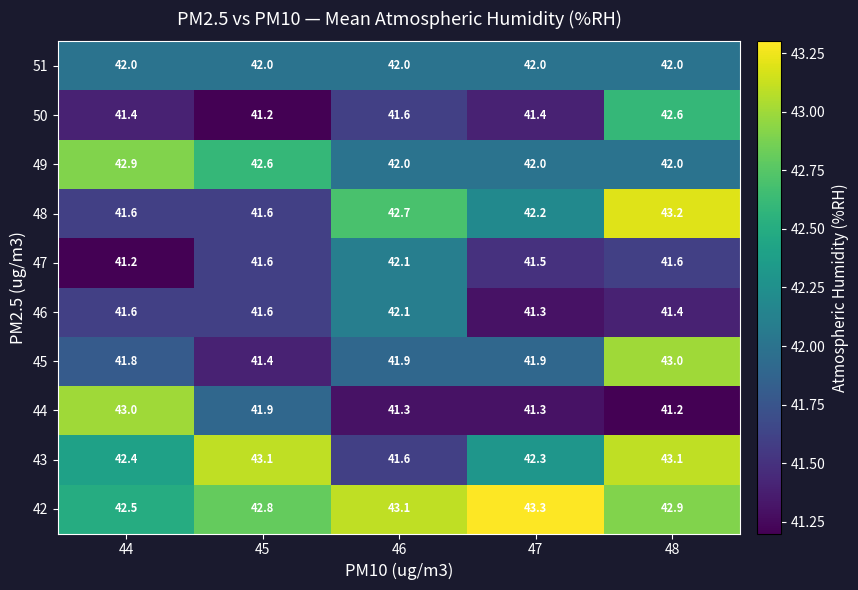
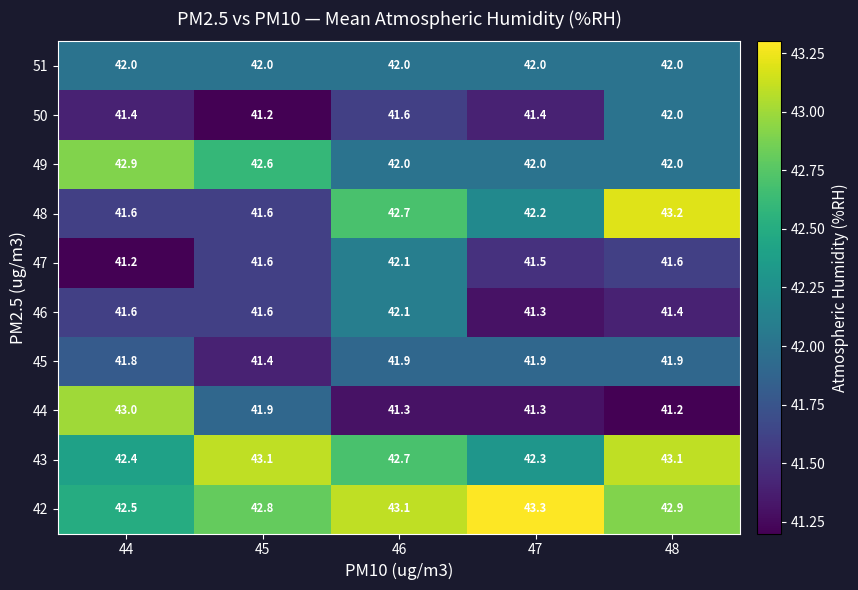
  {
    "51": {
      "44": 42.0,
      "45": 42.0,
      "46": 42.0,
      "47": 42.0,
      "48": 42.0
    },
    "50": {
      "44": 41.4,
      "45": 41.2,
      "46": 41.6,
      "47": 41.4,
-     "48": 42.6
+     "48": 42.0
    },
    "49": {
      "44": 42.9,
      "45": 42.6,
      "46": 42.0,
      "47": 42.0,
      "48": 42.0
    },
    "48": {
      "44": 41.6,
      "45": 41.6,
      "46": 42.7,
      "47": 42.2,
      "48": 43.2
    },
    "47": {
      "44": 41.2,
      "45": 41.6,
      "46": 42.1,
      "47": 41.5,
      "48": 41.6
    },
    "46": {
      "44": 41.6,
      "45": 41.6,
      "46": 42.1,
      "47": 41.3,
      "48": 41.4
    },
    "45": {
      "44": 41.8,
      "45": 41.4,
      "46": 41.9,
      "47": 41.9,
-     "48": 43.0
+     "48": 41.9
    },
    "44": {
      "44": 43.0,
      "45": 41.9,
      "46": 41.3,
      "47": 41.3,
      "48": 41.2
    },
    "43": {
      "44": 42.4,
      "45": 43.1,
-     "46": 41.6,
+     "46": 42.7,
      "47": 42.3,
      "48": 43.1
    },
    "42": {
      "44": 42.5,
      "45": 42.8,
      "46": 43.1,
      "47": 43.3,
      "48": 42.9
    }
  }
